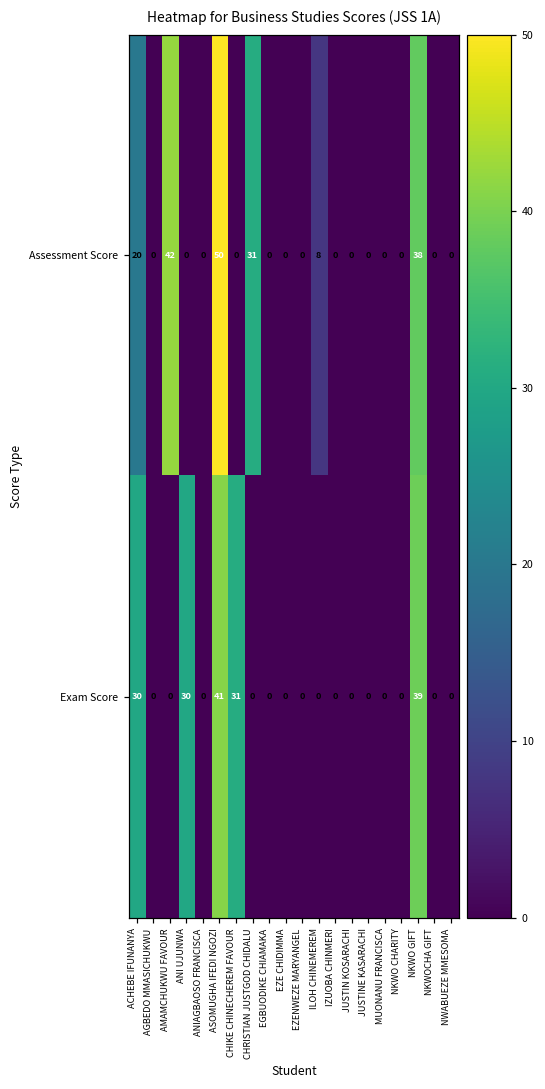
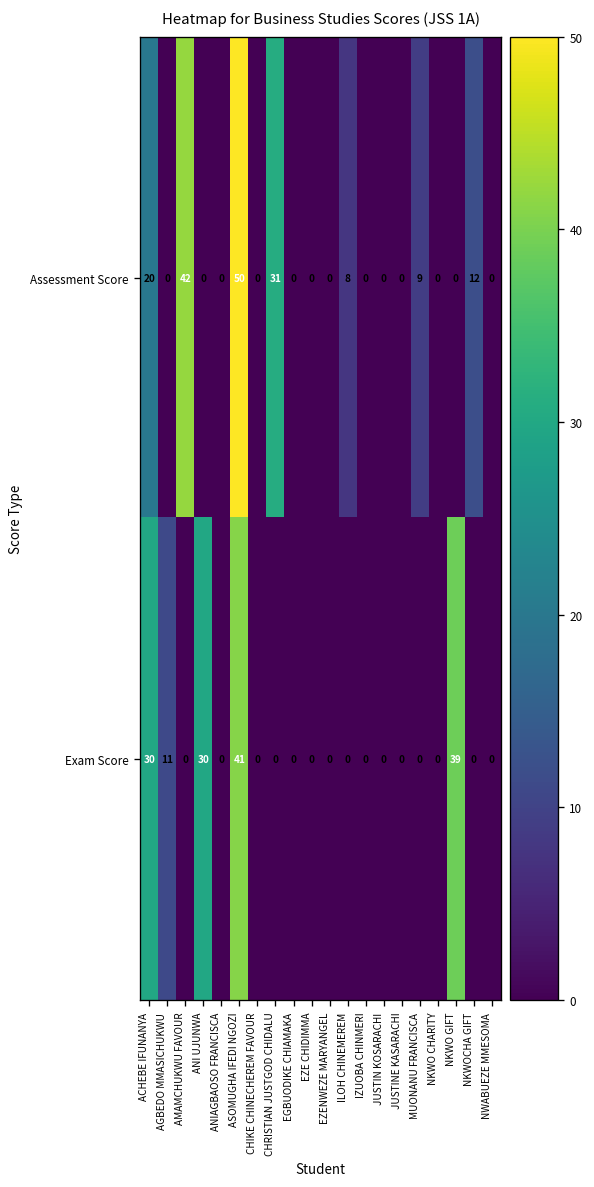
  {
    "Assessment Score": {
      "ACHEBE IFUNANYA": 20,
      "AGBEDO MMASICHUKWU": 0,
      "AMAMCHUKWU FAVOUR": 42,
      "ANI UJUNWA": 0,
      "ANIAGBAOSO FRANCISCA": 0,
      "ASOMUGHA IFEDI NGOZI": 50,
      "CHIKE CHINECHEREM FAVOUR": 0,
      "CHRISTIAN JUSTGOD CHIDALU": 31,
      "EGBUODIKE CHIAMAKA": 0,
      "EZE CHIDIMMA": 0,
      "EZENWEZE MARYANGEL": 0,
      "ILOH CHINEMEREM": 8,
      "IZUOBA CHINMERI": 0,
      "JUSTIN KOSARACHI": 0,
      "JUSTINE KASARACHI": 0,
-     "MUONANU FRANCISCA": 0,
+     "MUONANU FRANCISCA": 9,
      "NKWO CHARITY": 0,
-     "NKWO GIFT": 38,
-     "NKWOCHA GIFT": 0,
+     "NKWO GIFT": 0,
+     "NKWOCHA GIFT": 12,
      "NWABUEZE MMESOMA": 0
    },
    "Exam Score": {
      "ACHEBE IFUNANYA": 30,
-     "AGBEDO MMASICHUKWU": 0,
+     "AGBEDO MMASICHUKWU": 11,
      "AMAMCHUKWU FAVOUR": 0,
      "ANI UJUNWA": 30,
      "ANIAGBAOSO FRANCISCA": 0,
      "ASOMUGHA IFEDI NGOZI": 41,
-     "CHIKE CHINECHEREM FAVOUR": 31,
+     "CHIKE CHINECHEREM FAVOUR": 0,
      "CHRISTIAN JUSTGOD CHIDALU": 0,
      "EGBUODIKE CHIAMAKA": 0,
      "EZE CHIDIMMA": 0,
      "EZENWEZE MARYANGEL": 0,
      "ILOH CHINEMEREM": 0,
      "IZUOBA CHINMERI": 0,
      "JUSTIN KOSARACHI": 0,
      "JUSTINE KASARACHI": 0,
      "MUONANU FRANCISCA": 0,
      "NKWO CHARITY": 0,
      "NKWO GIFT": 39,
      "NKWOCHA GIFT": 0,
      "NWABUEZE MMESOMA": 0
    }
  }
